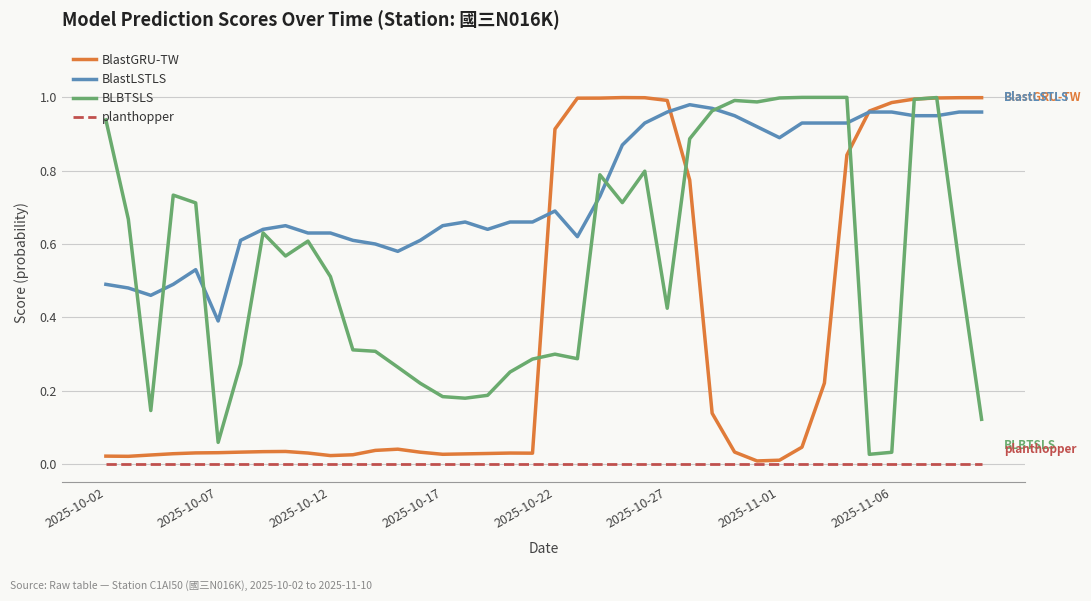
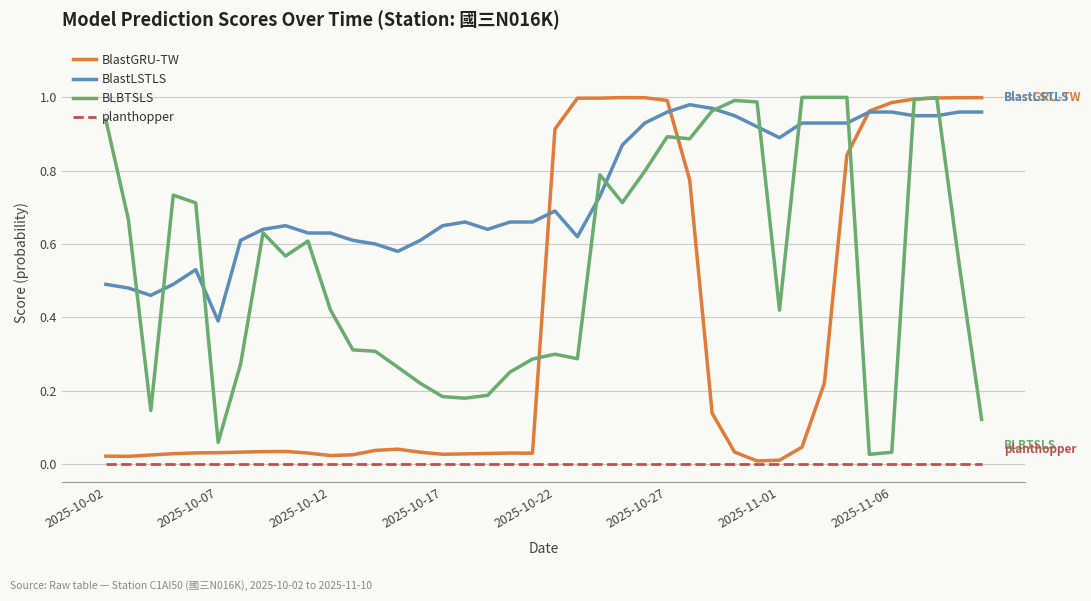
  {
    "BlastLSTLS": {
      "2025-10-02": 0.49,
      "2025-10-07": 0.39,
      "2025-10-12": 0.63,
      "2025-10-17": 0.65,
      "2025-10-22": 0.69,
      "2025-10-27": 0.96,
      "2025-11-01": 0.89,
      "2025-11-06": 0.96
    },
    "BLBTSLS": {
      "2025-10-02": 0.94,
      "2025-10-07": 0.06,
-     "2025-10-12": 0.51,
+     "2025-10-12": 0.42,
      "2025-10-17": 0.18,
      "2025-10-22": 0.30,
-     "2025-10-27": 0.42,
-     "2025-11-01": 1.00,
+     "2025-10-27": 0.89,
+     "2025-11-01": 0.42,
      "2025-11-06": 0.03
    }
  }
